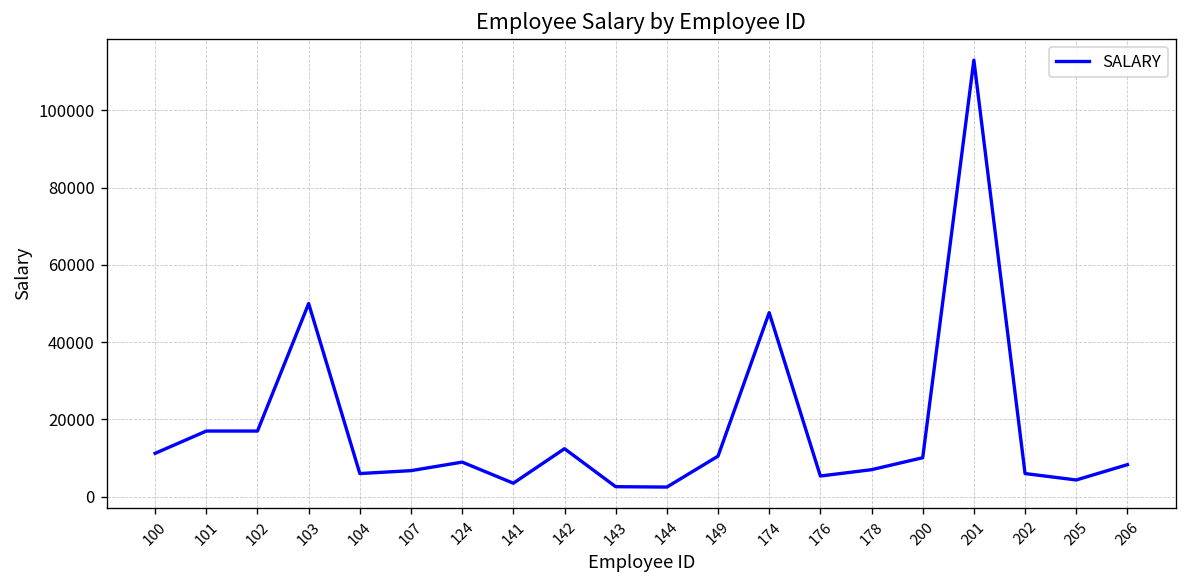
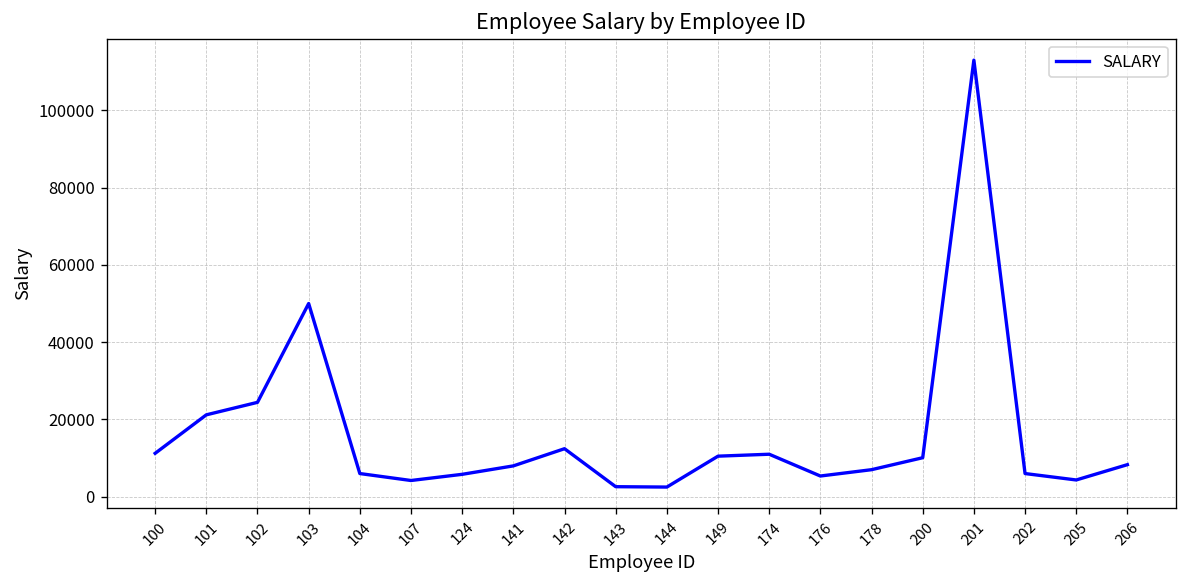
  {
    "100": 11000,
-   "101": 17000,
-   "102": 17000,
+   "101": 21000,
+   "102": 24000,
    "103": 50000,
    "104": 6000,
-   "107": 7000,
-   "124": 9000,
-   "141": 4000,
+   "107": 4000,
+   "124": 6000,
+   "141": 8000,
    "142": 12000,
    "143": 3000,
    "144": 3000,
    "149": 11000,
-   "174": 48000,
+   "174": 11000,
    "176": 5000,
    "178": 7000,
    "200": 10000,
    "201": 113000,
    "202": 6000,
    "205": 4000,
    "206": 8000
  }
